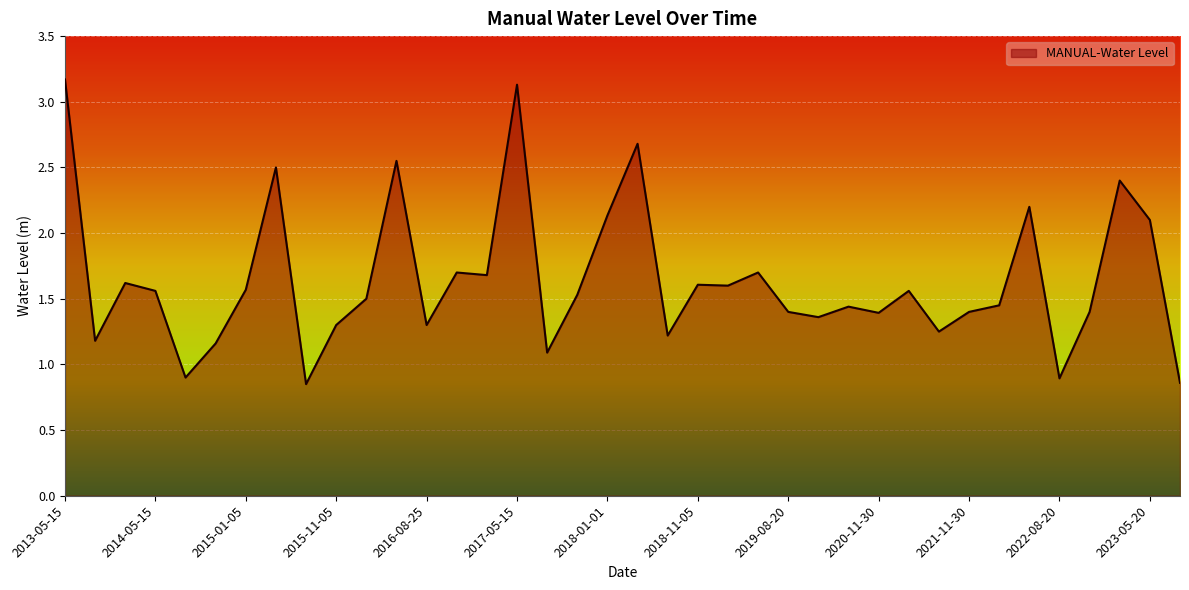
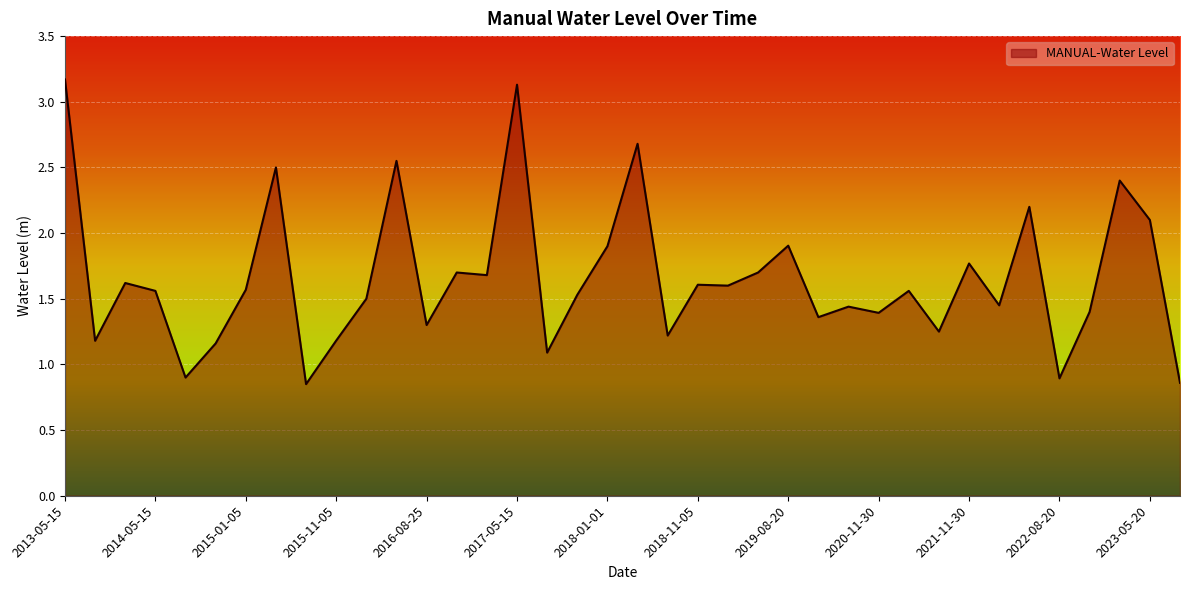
  {
    "2013-05-15": 3.17,
    "2014-05-15": 1.56,
    "2015-01-05": 1.57,
-   "2015-11-05": 1.30,
+   "2015-11-05": 1.18,
    "2016-08-25": 1.30,
    "2017-05-15": 3.13,
-   "2018-01-01": 2.13,
+   "2018-01-01": 1.90,
    "2018-11-05": 1.61,
-   "2019-08-20": 1.40,
+   "2019-08-20": 1.90,
    "2020-11-30": 1.39,
-   "2021-11-30": 1.40,
+   "2021-11-30": 1.77,
    "2022-08-20": 0.89,
    "2023-05-20": 2.10
  }
